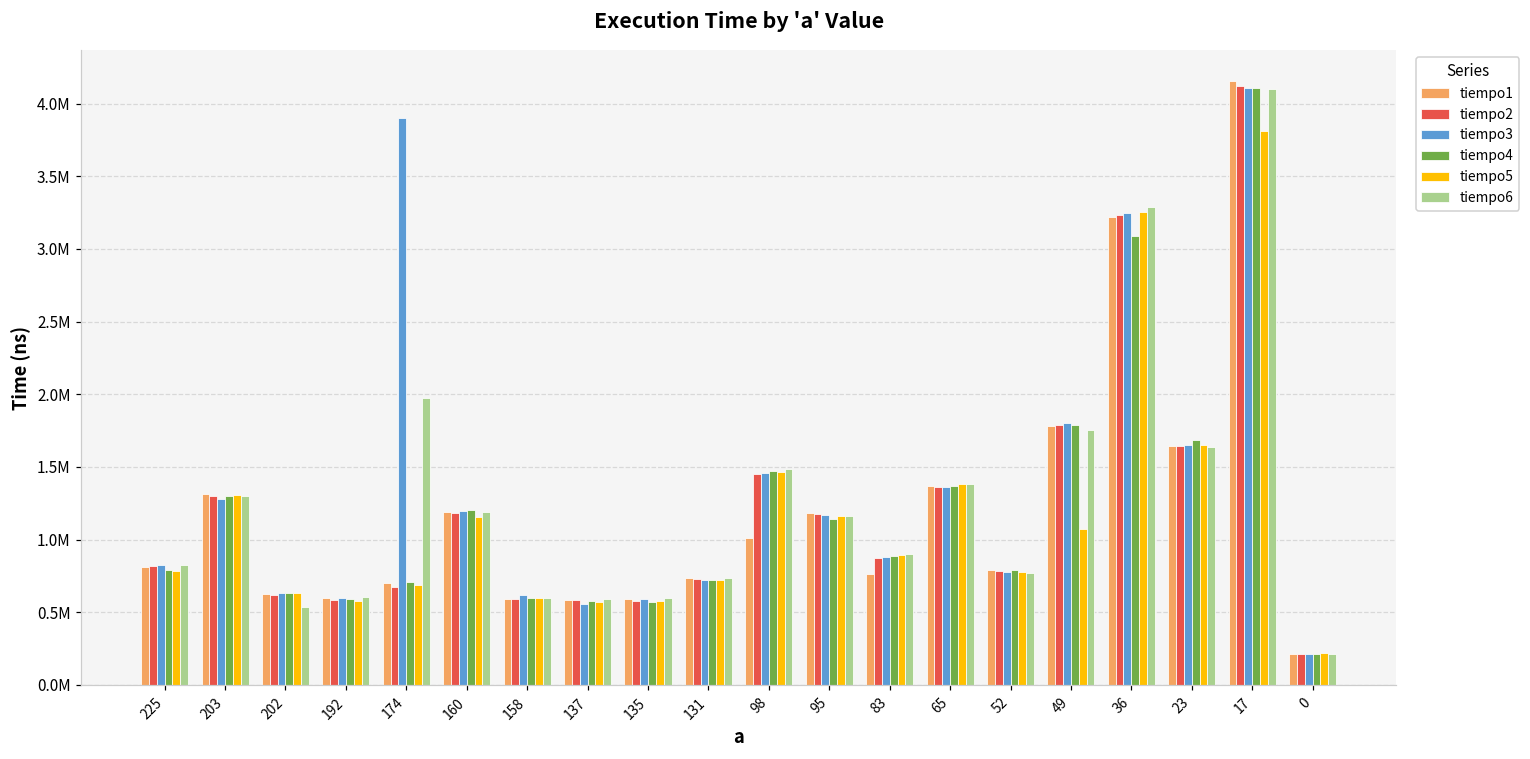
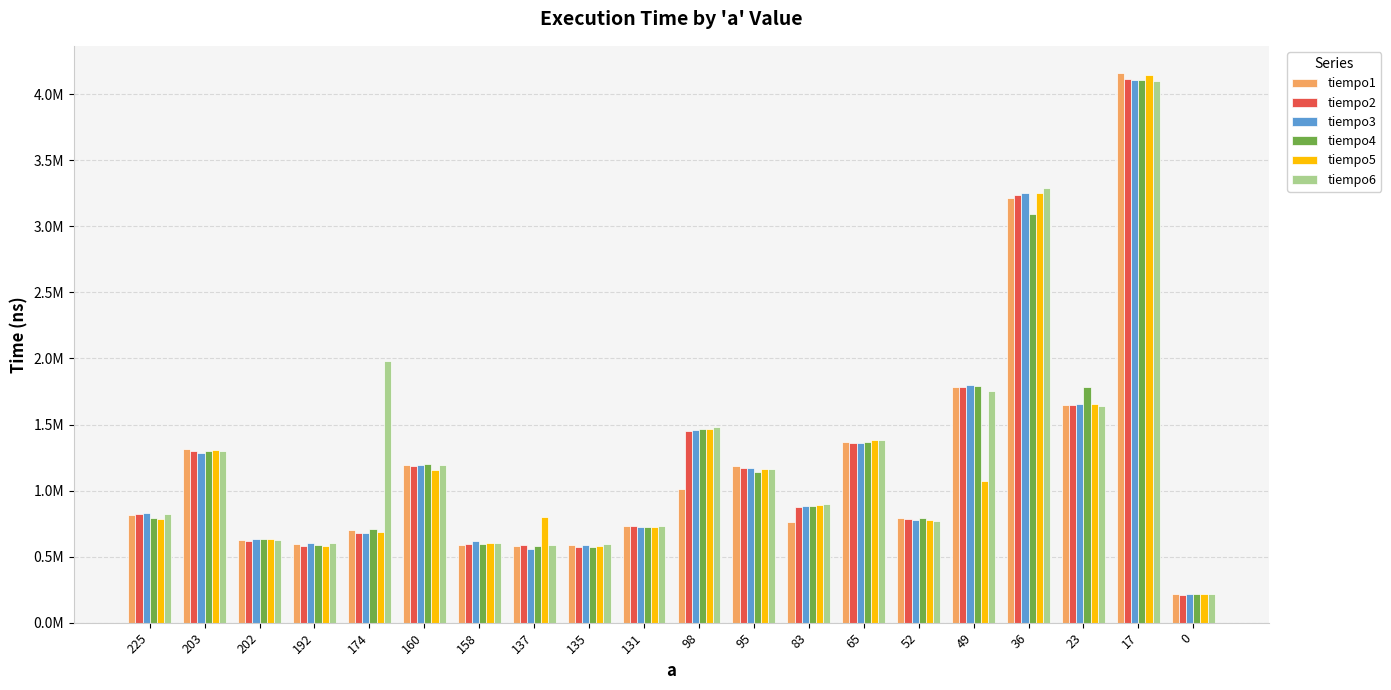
  {
    "tiempo1": {
      "225": 810000,
      "203": 1320000,
      "202": 620000,
      "192": 600000,
      "174": 700000,
      "160": 1190000,
      "158": 590000,
      "137": 580000,
      "135": 590000,
      "131": 730000,
      "98": 1010000,
      "95": 1180000,
      "83": 760000,
      "65": 1370000,
      "52": 790000,
      "49": 1780000,
      "36": 3220000,
      "23": 1640000,
      "17": 4160000,
      "0": 220000
    },
    "tiempo2": {
      "225": 820000,
      "203": 1300000,
      "202": 620000,
      "192": 580000,
      "174": 680000,
      "160": 1190000,
      "158": 590000,
      "137": 590000,
      "135": 570000,
      "131": 730000,
      "98": 1450000,
      "95": 1170000,
      "83": 870000,
      "65": 1360000,
      "52": 780000,
      "49": 1790000,
      "36": 3240000,
      "23": 1650000,
      "17": 4120000,
      "0": 210000
    },
    "tiempo3": {
      "225": 830000,
      "203": 1280000,
      "202": 630000,
      "192": 600000,
-     "174": 3900000,
+     "174": 680000,
      "160": 1200000,
      "158": 620000,
      "137": 560000,
      "135": 590000,
      "131": 720000,
      "98": 1460000,
      "95": 1170000,
      "83": 880000,
      "65": 1360000,
      "52": 780000,
      "49": 1800000,
      "36": 3250000,
      "23": 1650000,
      "17": 4110000,
      "0": 210000
    },
    "tiempo4": {
      "225": 790000,
      "203": 1300000,
      "202": 630000,
      "192": 590000,
      "174": 710000,
      "160": 1200000,
      "158": 600000,
      "137": 580000,
      "135": 570000,
      "131": 720000,
      "98": 1470000,
      "95": 1140000,
      "83": 890000,
      "65": 1370000,
      "52": 790000,
      "49": 1790000,
      "36": 3090000,
-     "23": 1680000,
+     "23": 1780000,
      "17": 4110000,
      "0": 210000
    },
    "tiempo5": {
      "225": 780000,
      "203": 1310000,
      "202": 640000,
      "192": 580000,
      "174": 690000,
      "160": 1150000,
      "158": 600000,
-     "137": 570000,
+     "137": 800000,
      "135": 580000,
      "131": 720000,
      "98": 1470000,
      "95": 1160000,
      "83": 890000,
      "65": 1380000,
      "52": 780000,
      "49": 1070000,
      "36": 3250000,
      "23": 1650000,
-     "17": 3810000,
+     "17": 4140000,
      "0": 220000
    },
    "tiempo6": {
      "225": 820000,
      "203": 1300000,
-     "202": 540000,
+     "202": 630000,
      "192": 610000,
      "174": 1980000,
      "160": 1190000,
      "158": 600000,
      "137": 590000,
      "135": 600000,
      "131": 740000,
      "98": 1480000,
      "95": 1160000,
      "83": 900000,
      "65": 1380000,
      "52": 770000,
      "49": 1760000,
      "36": 3290000,
      "23": 1640000,
      "17": 4100000,
      "0": 210000
    }
  }
